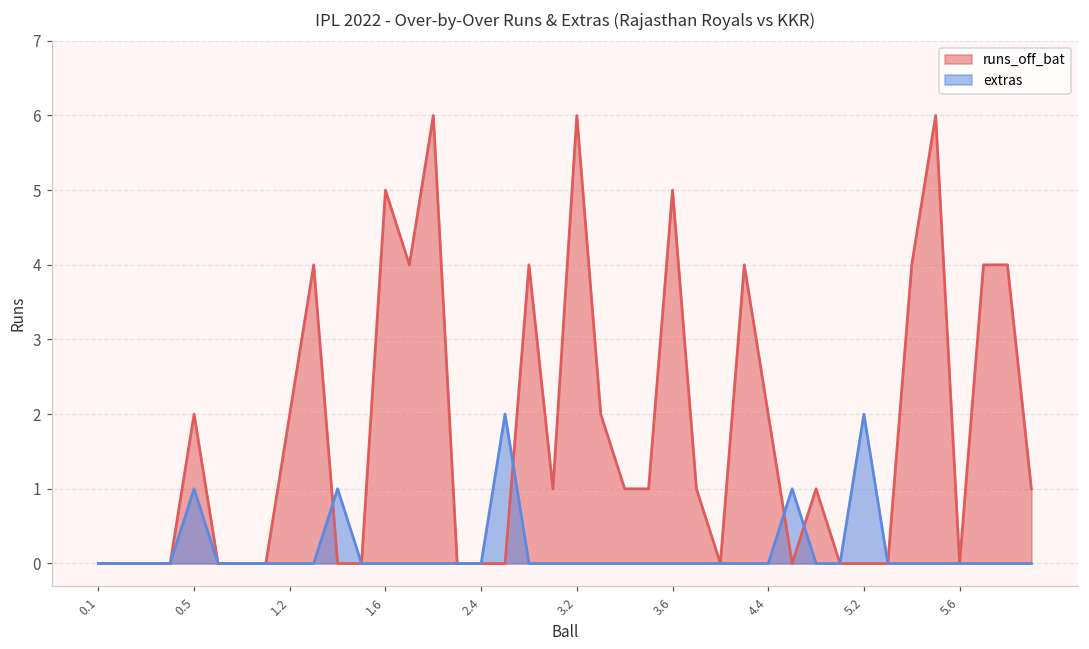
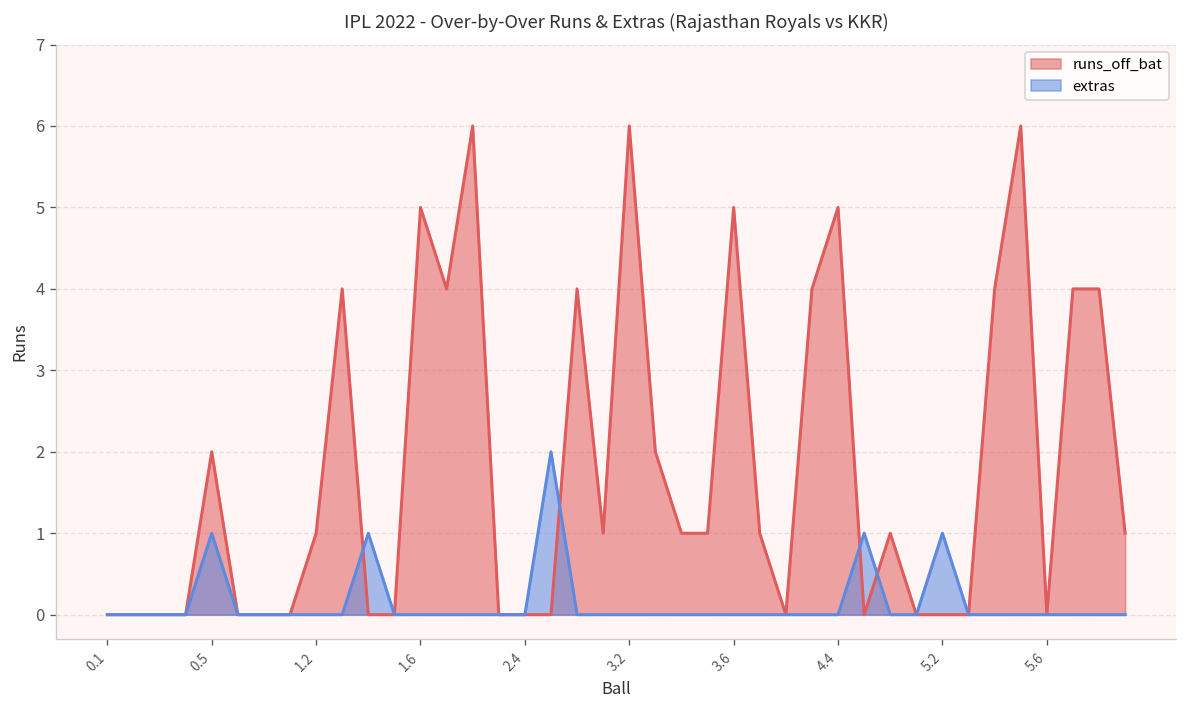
  {
    "runs_off_bat": {
      "0.5": 2,
-     "1.2": 2,
+     "1.2": 1,
      "1.6": 5,
      "3.2": 6,
      "3.6": 5,
-     "4.4": 2,
+     "4.4": 5,
      "5.2": 0
    },
    "extras": {
      "0.5": 1,
      "1.2": 0,
      "1.6": 0,
      "3.2": 0,
      "3.6": 0,
      "4.4": 0,
-     "5.2": 2
+     "5.2": 1
    }
  }
